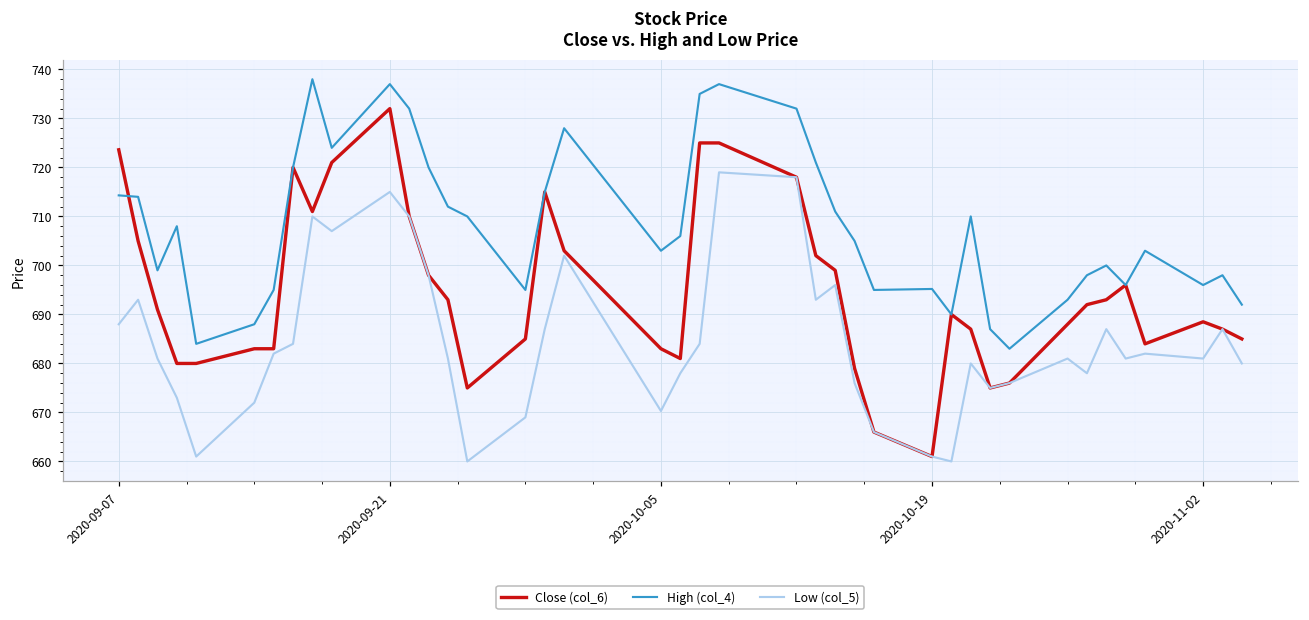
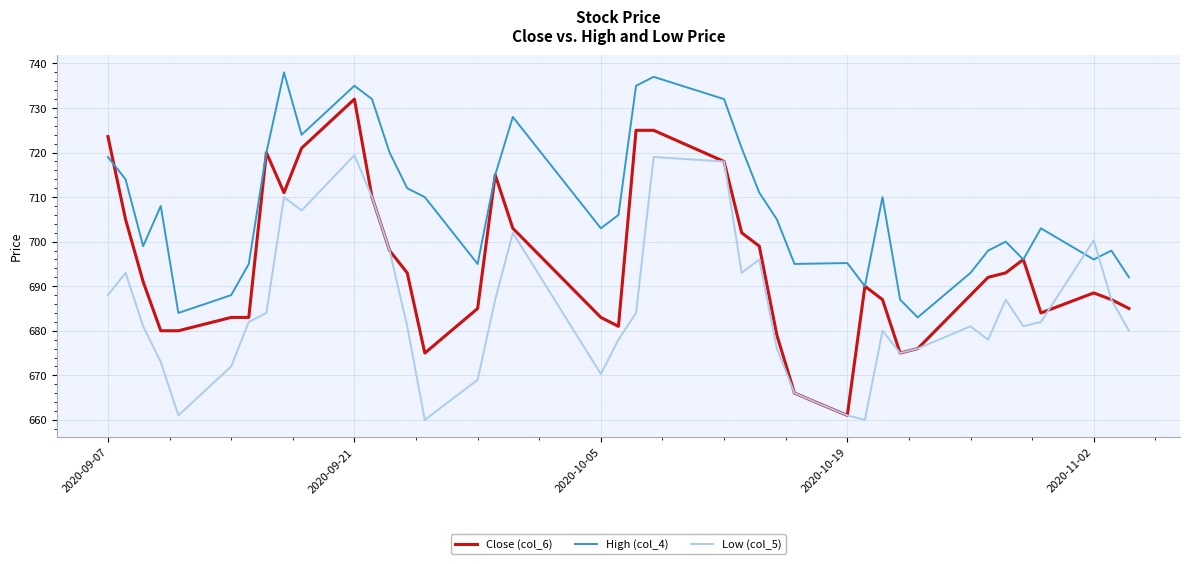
  {
    "Close (col_6)": {
      "2020-09-07": 724,
      "2020-09-21": 732,
      "2020-10-05": 683,
      "2020-11-02": 689
    },
    "High (col_4)": {
-     "2020-09-07": 714,
-     "2020-09-21": 737,
+     "2020-09-07": 719,
+     "2020-09-21": 735,
      "2020-10-05": 703,
      "2020-10-19": 695,
      "2020-11-02": 696
    },
    "Low (col_5)": {
      "2020-09-07": 688,
-     "2020-09-21": 715,
+     "2020-09-21": 719,
      "2020-10-05": 670,
-     "2020-11-02": 681
+     "2020-11-02": 700
    }
  }
